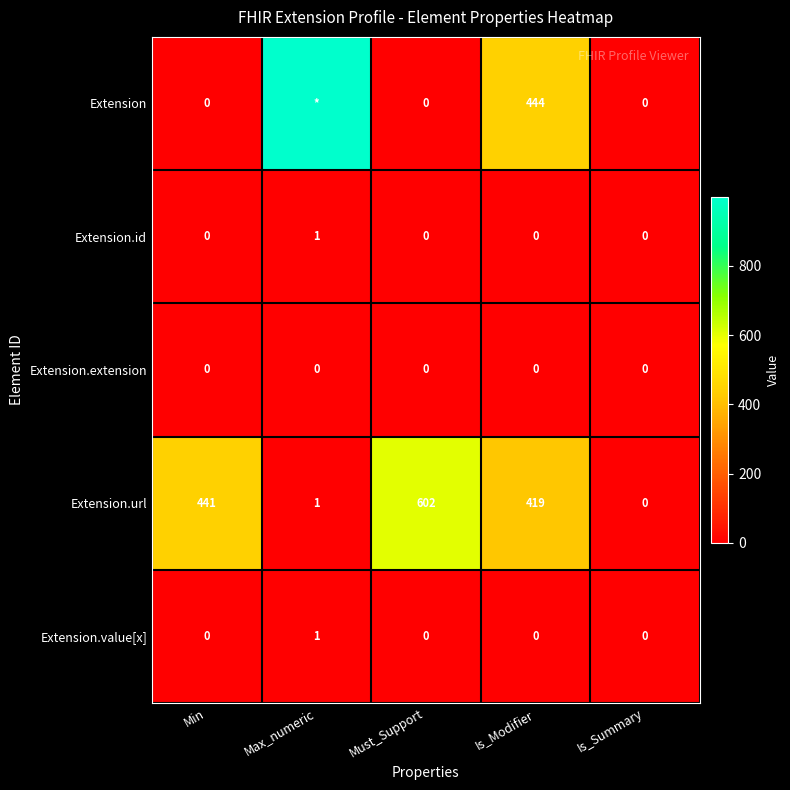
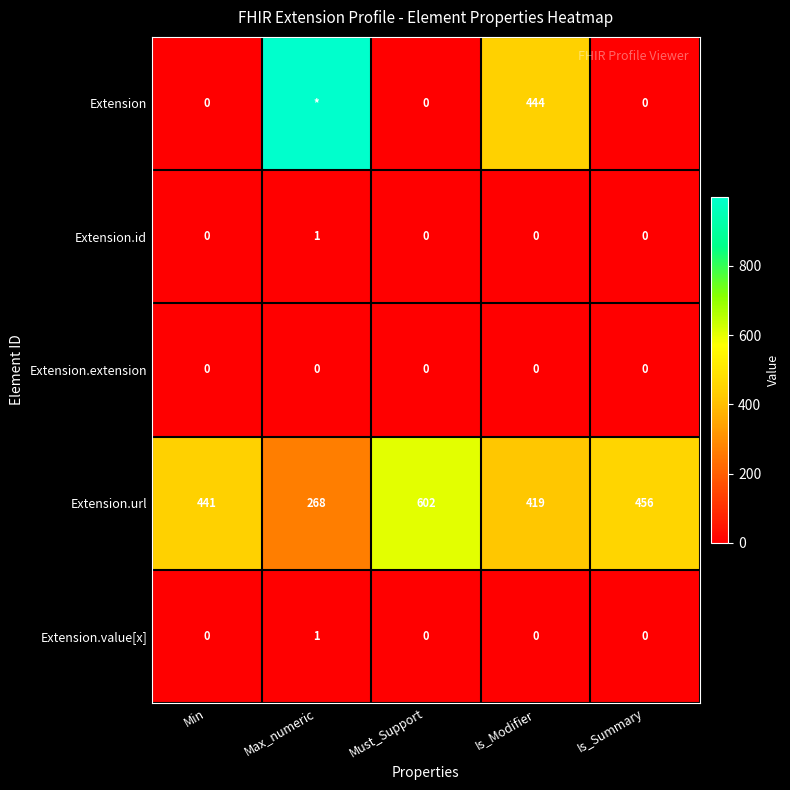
  {
    "Extension": {
      "Min": 0,
      "Must_Support": 0,
      "Is_Modifier": 444
    },
    "Extension.id": {
      "Min": 0,
      "Max_numeric": 1,
      "Must_Support": 0,
      "Is_Modifier": 0,
      "Is_Summary": 0
    },
    "Extension.extension": {
      "Min": 0,
      "Max_numeric": 0,
      "Must_Support": 0,
      "Is_Modifier": 0,
      "Is_Summary": 0
    },
    "Extension.url": {
      "Min": 441,
-     "Max_numeric": 1,
+     "Max_numeric": 268,
      "Must_Support": 602,
      "Is_Modifier": 419,
-     "Is_Summary": 0
+     "Is_Summary": 456
    },
    "Extension.value[x]": {
      "Min": 0,
      "Max_numeric": 1,
      "Must_Support": 0,
      "Is_Modifier": 0,
      "Is_Summary": 0
    }
  }
